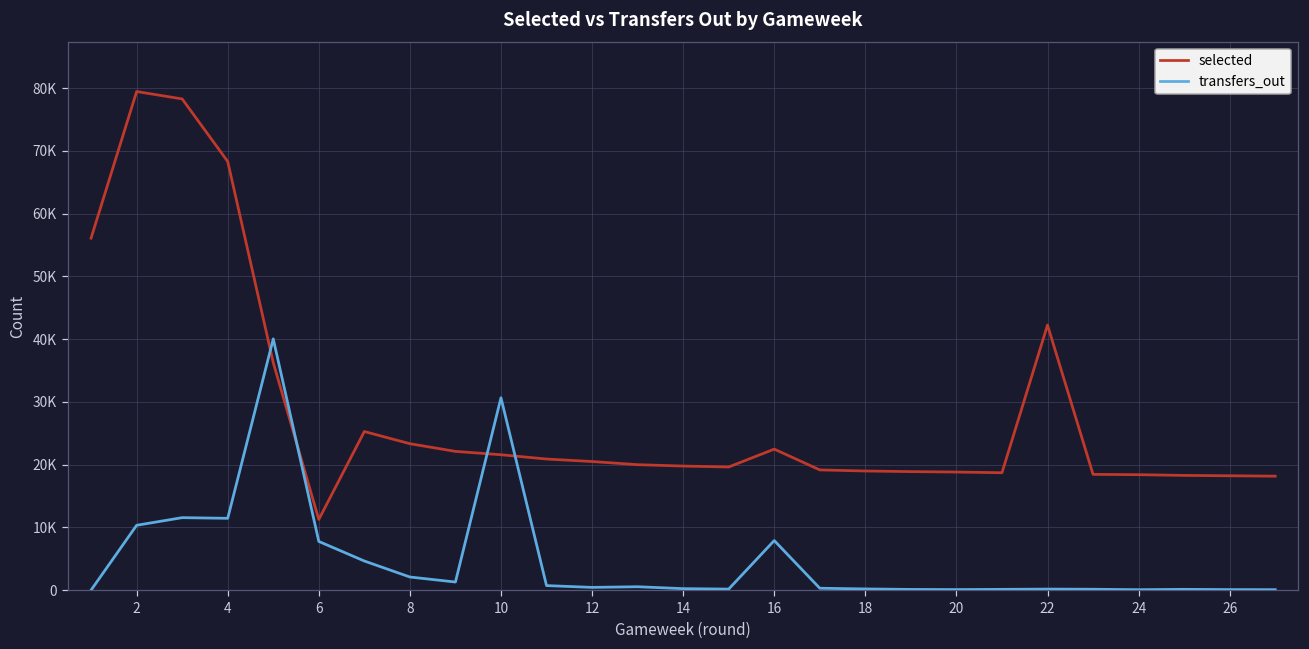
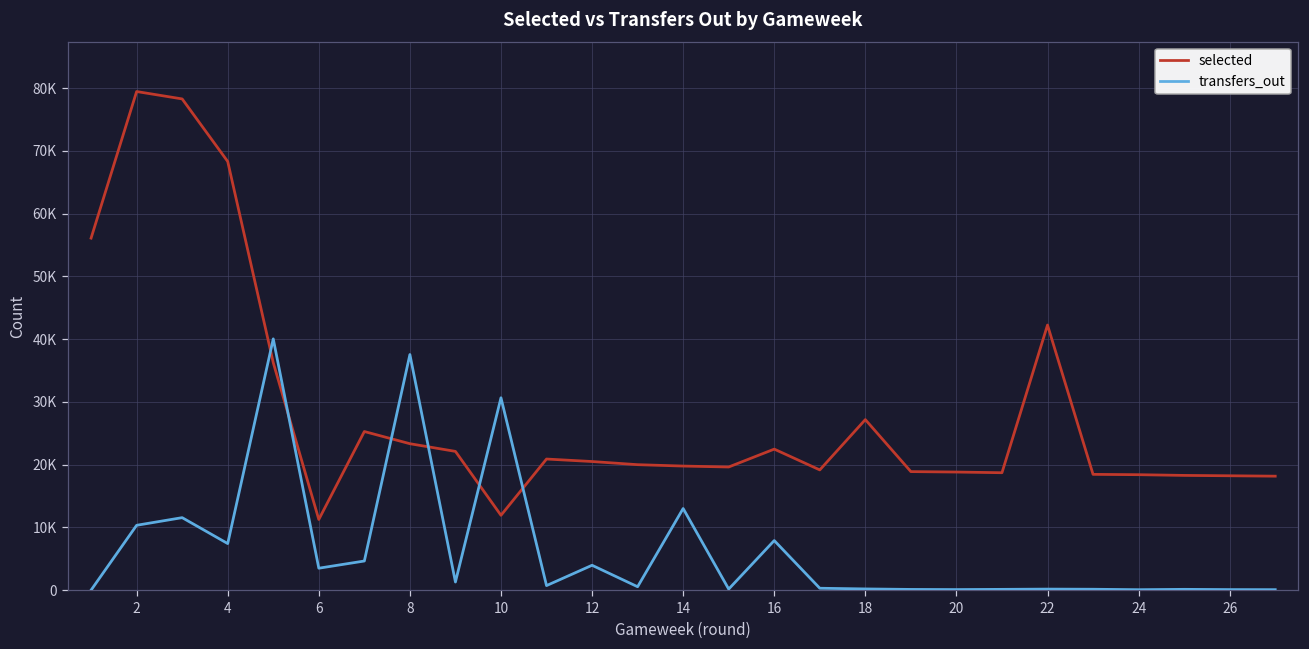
  {
    "selected": {
      "2": 79000,
      "4": 68000,
      "6": 11000,
      "8": 23000,
-     "10": 22000,
+     "10": 12000,
      "12": 20000,
      "14": 20000,
      "16": 22000,
-     "18": 19000,
+     "18": 27000,
      "20": 19000,
      "22": 42000,
      "24": 18000,
      "26": 18000
    },
    "transfers_out": {
      "2": 10000,
-     "4": 11000,
-     "6": 8000,
-     "8": 2000,
+     "4": 7000,
+     "6": 3000,
+     "8": 38000,
      "10": 31000,
-     "12": 0,
-     "14": 0,
+     "12": 4000,
+     "14": 13000,
      "16": 8000,
      "18": 0,
      "20": 0,
      "22": 0,
      "24": 0,
      "26": 0
    }
  }
